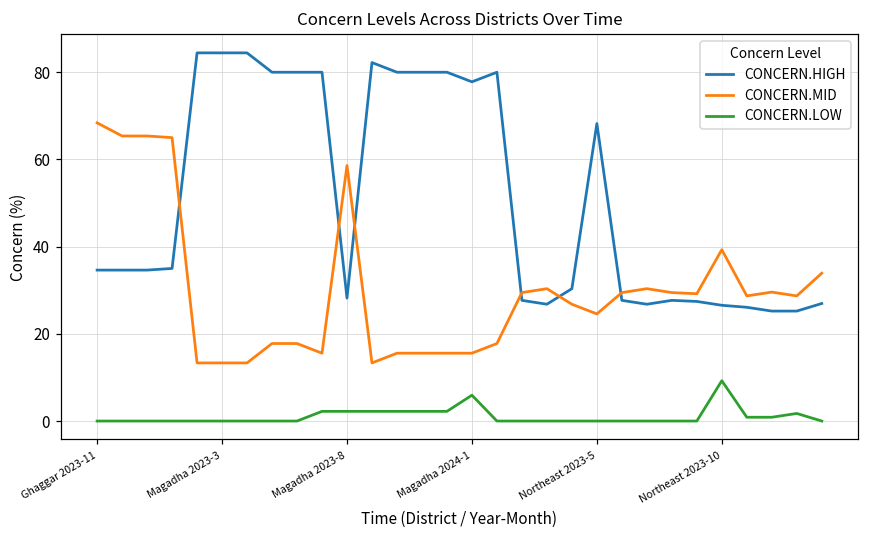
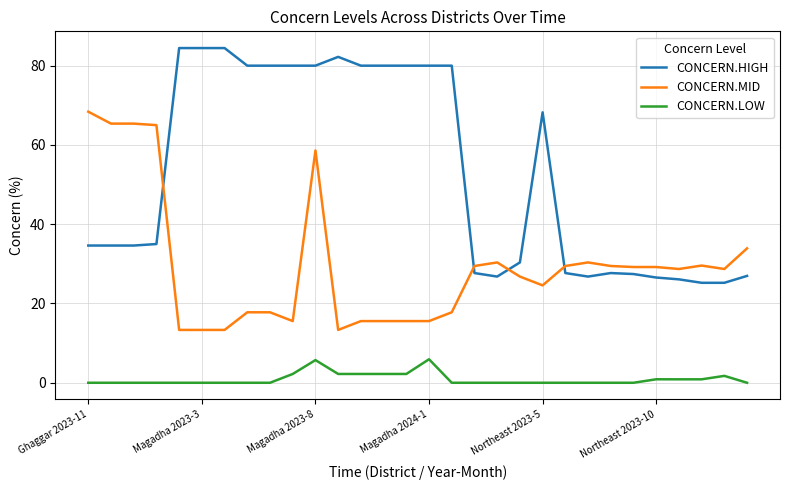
  {
    "CONCERN.HIGH": {
      "Ghaggar 2023-11": 35,
      "Magadha 2023-3": 84,
-     "Magadha 2023-8": 28,
-     "Magadha 2024-1": 78,
+     "Magadha 2023-8": 80,
+     "Magadha 2024-1": 80,
      "Northeast 2023-5": 68,
      "Northeast 2023-10": 27
    },
    "CONCERN.MID": {
      "Ghaggar 2023-11": 68,
      "Magadha 2023-3": 13,
      "Magadha 2023-8": 59,
      "Magadha 2024-1": 16,
      "Northeast 2023-5": 25,
-     "Northeast 2023-10": 39
+     "Northeast 2023-10": 29
    },
    "CONCERN.LOW": {
      "Ghaggar 2023-11": 0,
      "Magadha 2023-3": 0,
-     "Magadha 2023-8": 2,
+     "Magadha 2023-8": 6,
      "Magadha 2024-1": 6,
      "Northeast 2023-5": 0,
-     "Northeast 2023-10": 9
+     "Northeast 2023-10": 1
    }
  }
